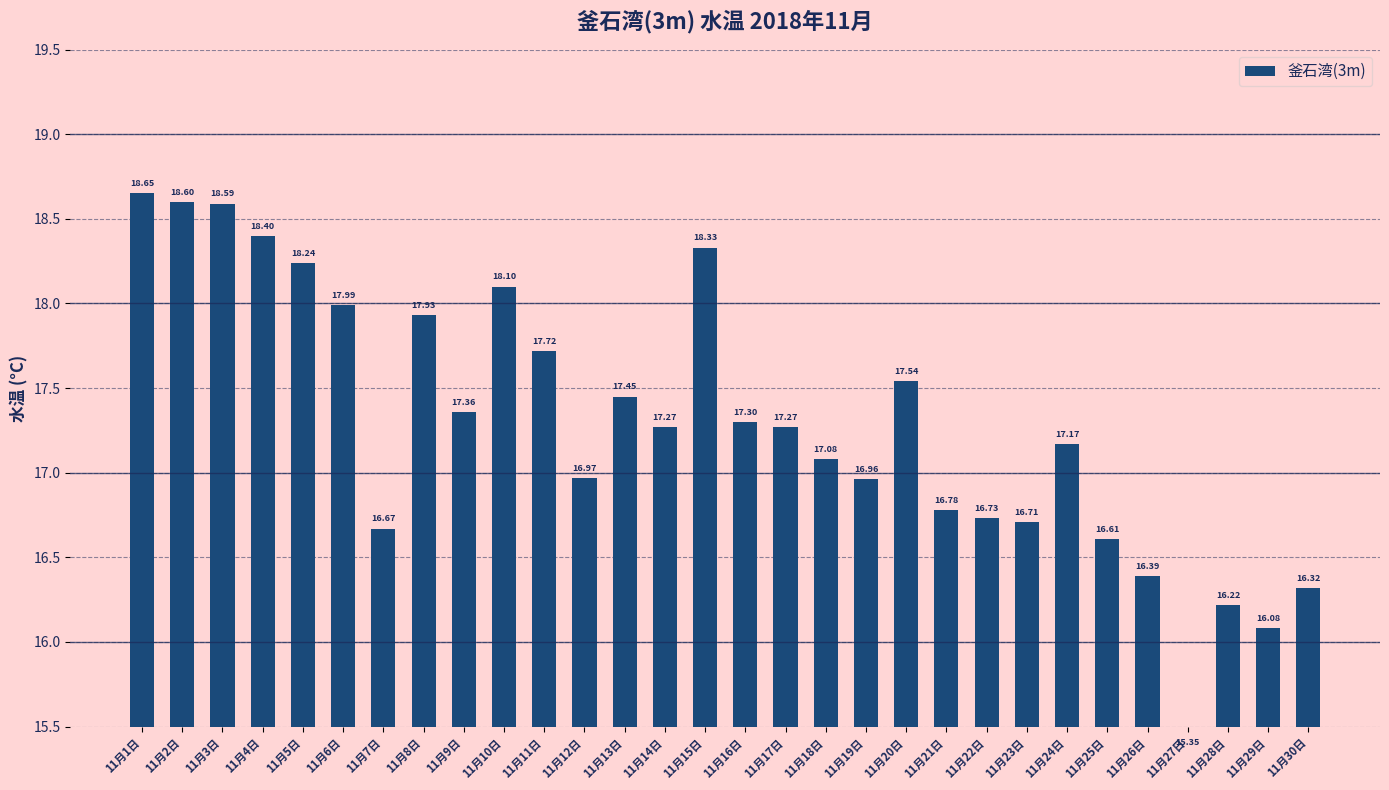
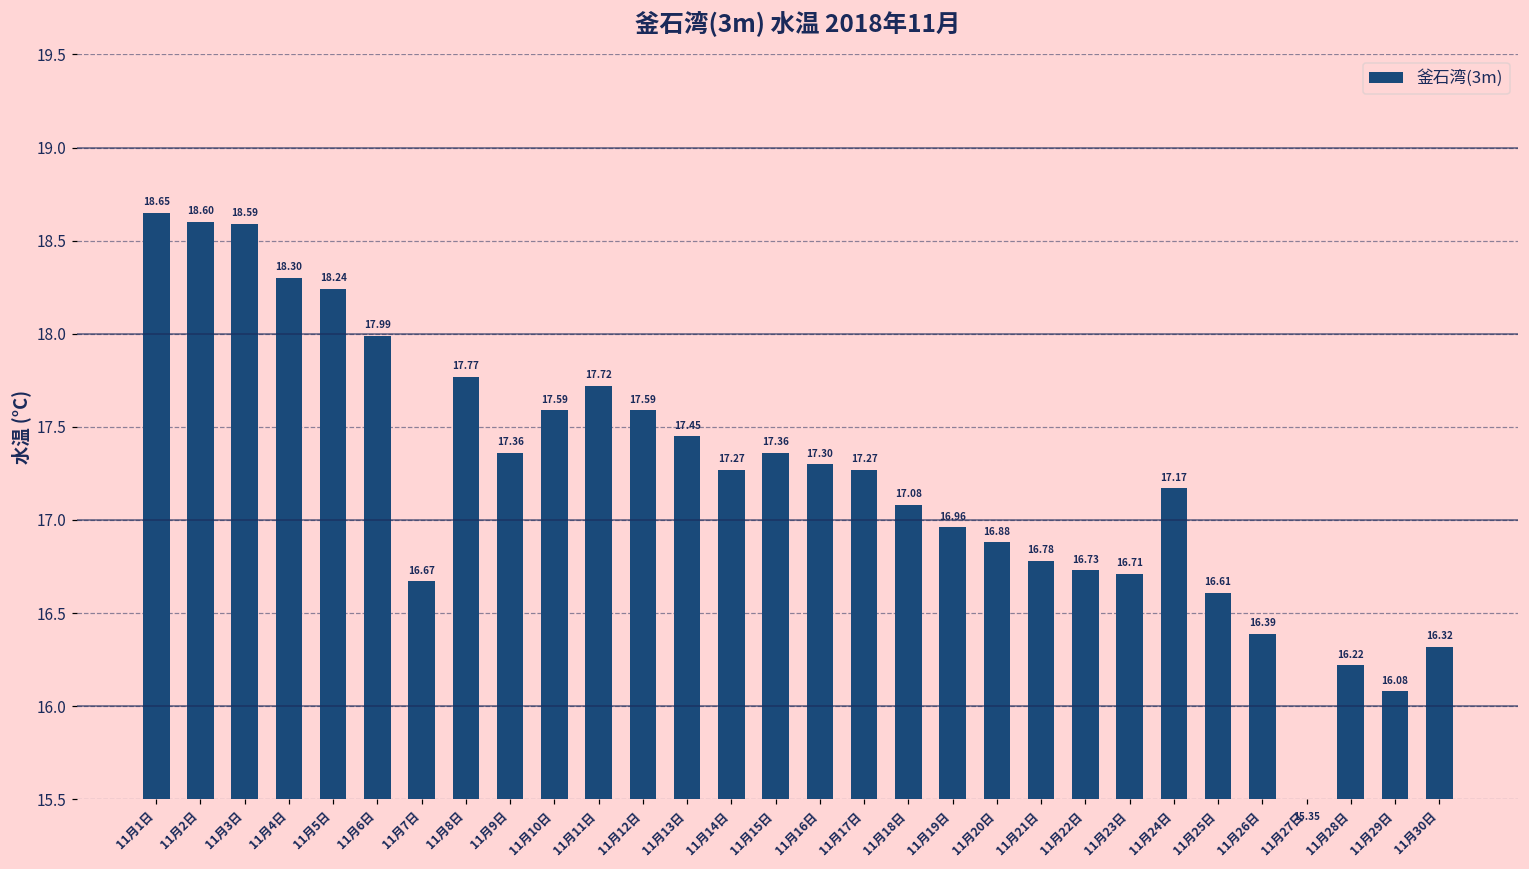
  {
    "11月1日": 18.65,
    "11月2日": 18.60,
    "11月3日": 18.59,
-   "11月4日": 18.40,
+   "11月4日": 18.30,
    "11月5日": 18.24,
    "11月6日": 17.99,
    "11月7日": 16.67,
-   "11月8日": 17.93,
+   "11月8日": 17.77,
    "11月9日": 17.36,
-   "11月10日": 18.10,
+   "11月10日": 17.59,
    "11月11日": 17.72,
-   "11月12日": 16.97,
+   "11月12日": 17.59,
    "11月13日": 17.45,
    "11月14日": 17.27,
-   "11月15日": 18.33,
+   "11月15日": 17.36,
    "11月16日": 17.30,
    "11月17日": 17.27,
    "11月18日": 17.08,
    "11月19日": 16.96,
-   "11月20日": 17.54,
+   "11月20日": 16.88,
    "11月21日": 16.78,
    "11月22日": 16.73,
    "11月23日": 16.71,
    "11月24日": 17.17,
    "11月25日": 16.61,
    "11月26日": 16.39,
    "11月28日": 16.22,
    "11月29日": 16.08,
    "11月30日": 16.32
  }
